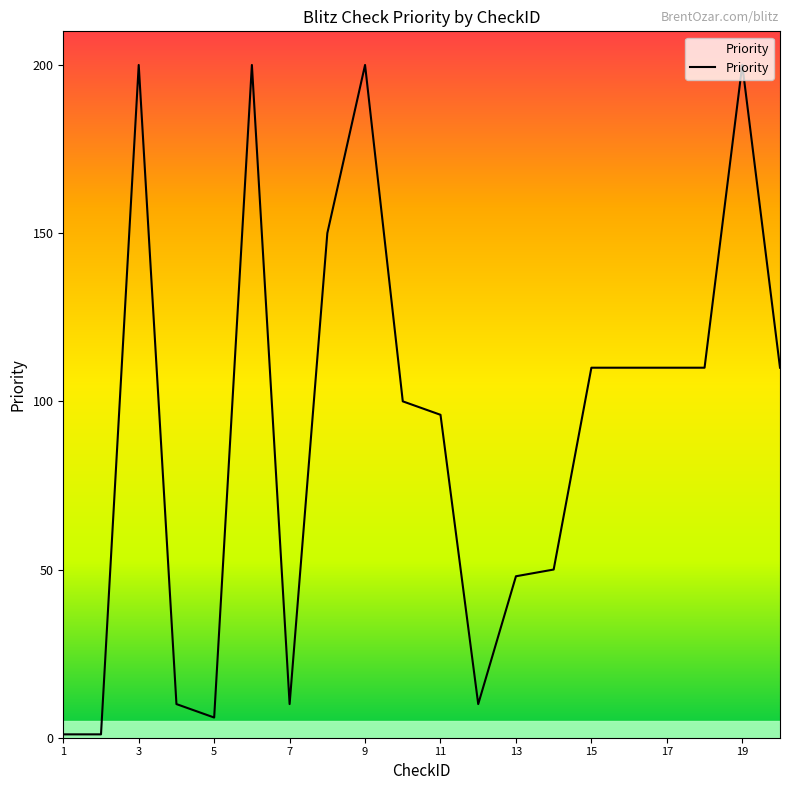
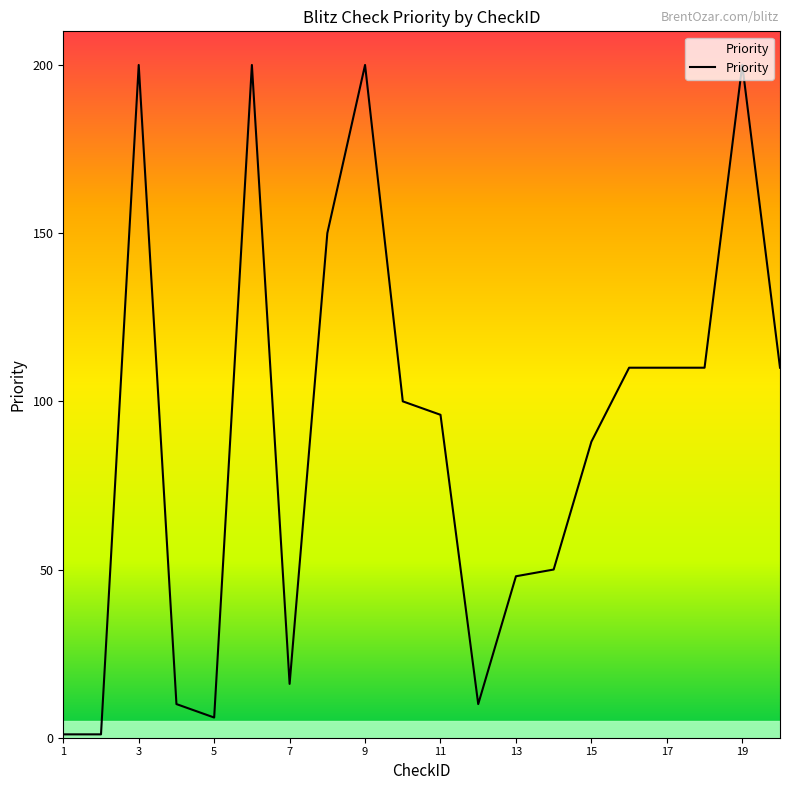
  {
    "3": 200,
    "5": 6,
-   "7": 10,
+   "7": 16,
    "9": 200,
    "11": 96,
    "13": 48,
-   "15": 110,
+   "15": 88,
    "17": 110
  }
